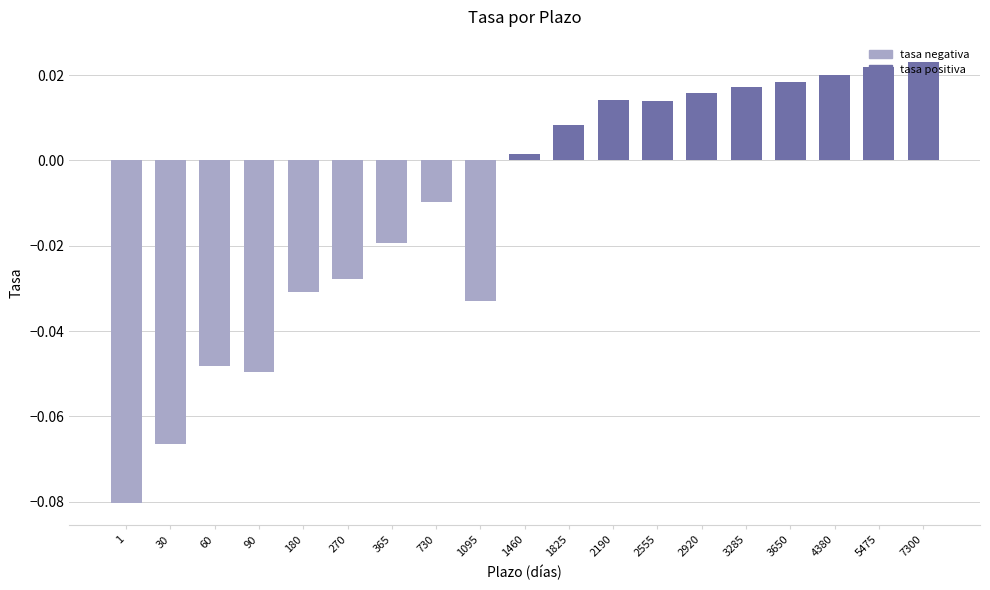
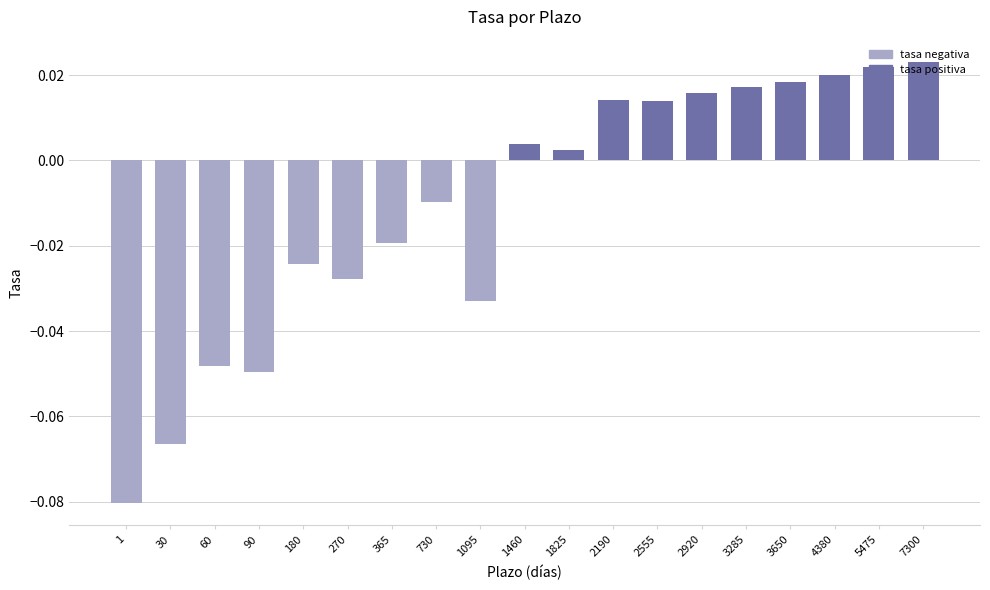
  {
    "1": -0.080,
    "30": -0.067,
    "60": -0.048,
    "90": -0.050,
-   "180": -0.031,
+   "180": -0.024,
    "270": -0.028,
    "365": -0.019,
    "730": -0.010,
    "1095": -0.033,
-   "1460": 0.002,
-   "1825": 0.008,
+   "1460": 0.004,
+   "1825": 0.002,
    "2190": 0.014,
    "2555": 0.014,
    "2920": 0.016,
    "3285": 0.017,
    "3650": 0.018,
    "4380": 0.020,
    "5475": 0.022,
    "7300": 0.023
  }
